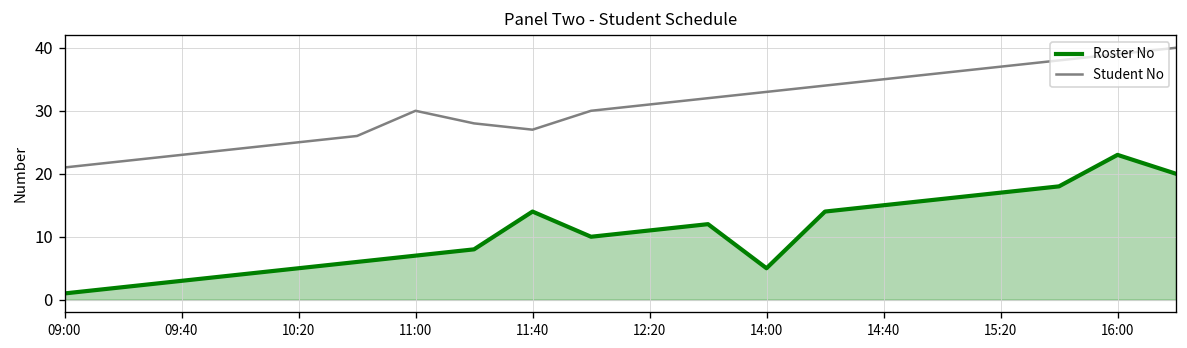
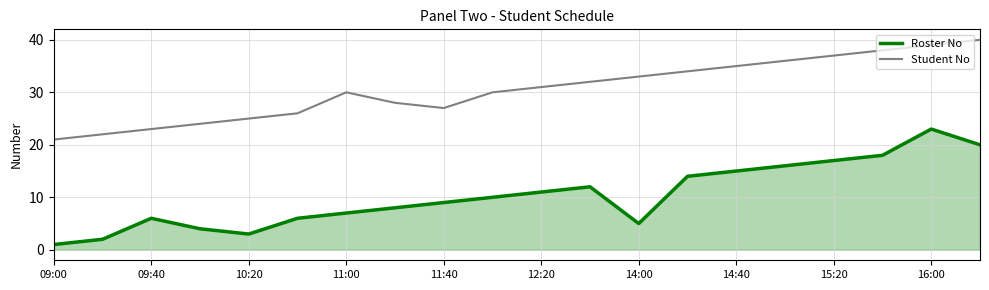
  {
    "Roster No": {
      "09:00": 1,
-     "09:40": 3,
-     "10:20": 5,
+     "09:40": 6,
+     "10:20": 3,
      "11:00": 7,
-     "11:40": 14,
+     "11:40": 9,
      "12:20": 11,
      "14:00": 5,
      "14:40": 15,
      "15:20": 17,
      "16:00": 23
    },
    "Student No": {
      "09:00": 21,
      "09:40": 23,
      "10:20": 25,
      "11:00": 30,
      "11:40": 27,
      "12:20": 31,
      "14:00": 33,
      "14:40": 35,
      "15:20": 37
    }
  }
